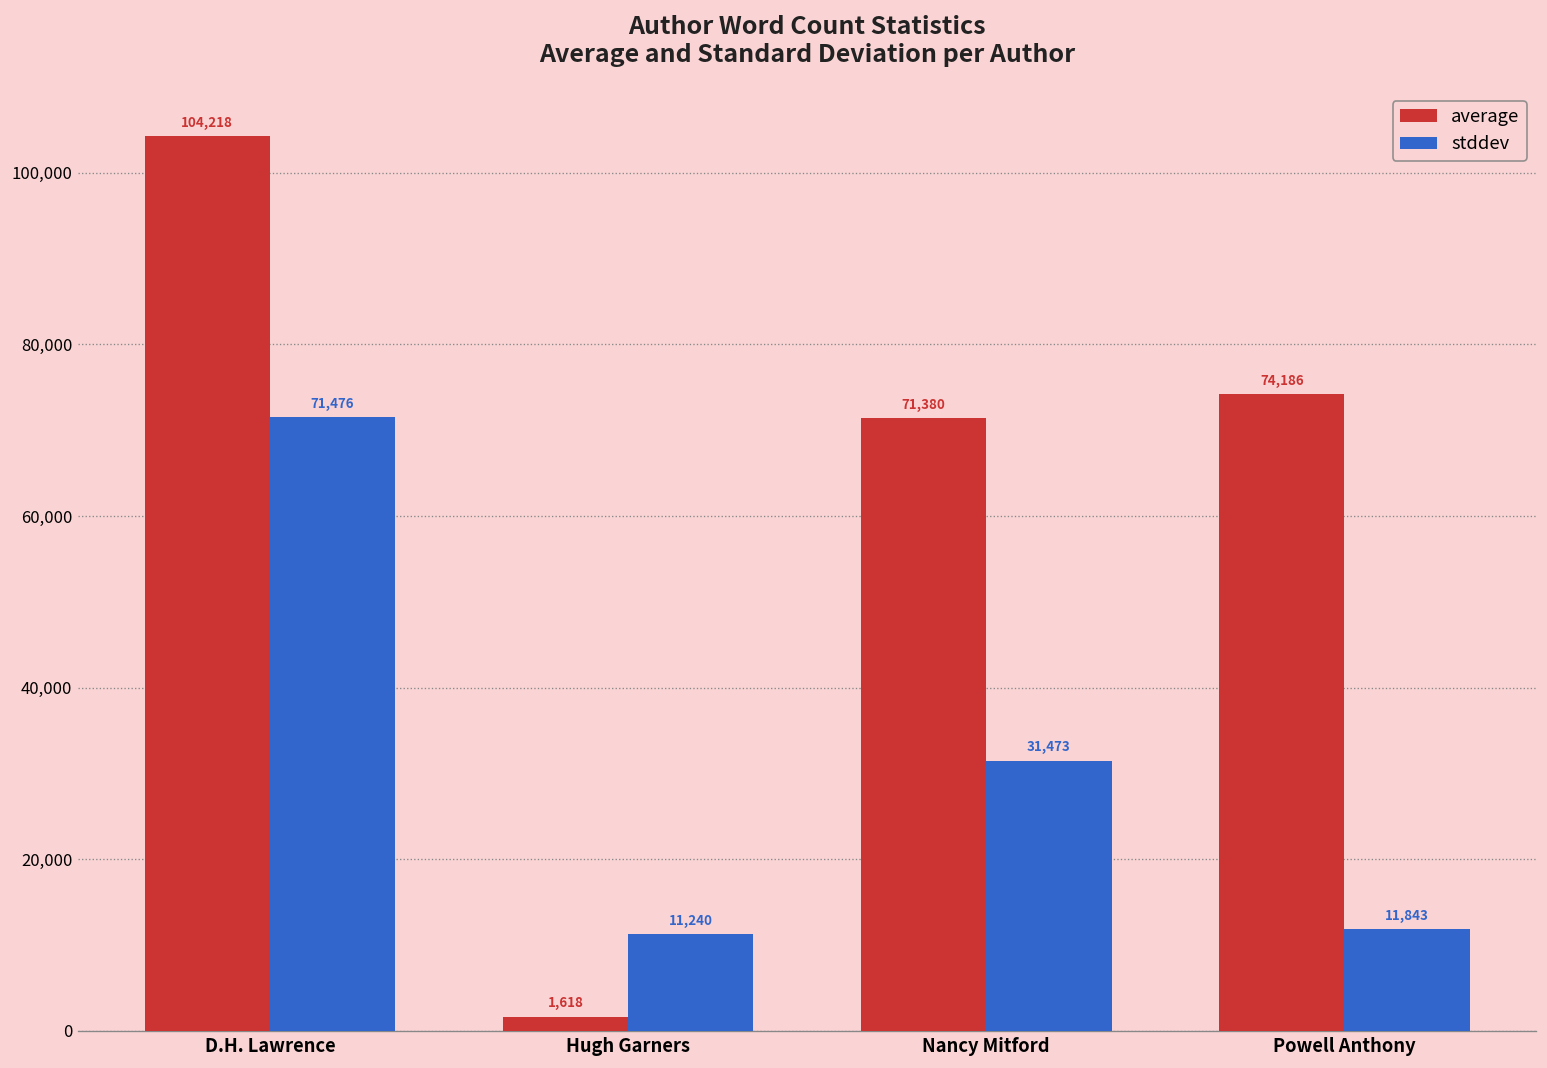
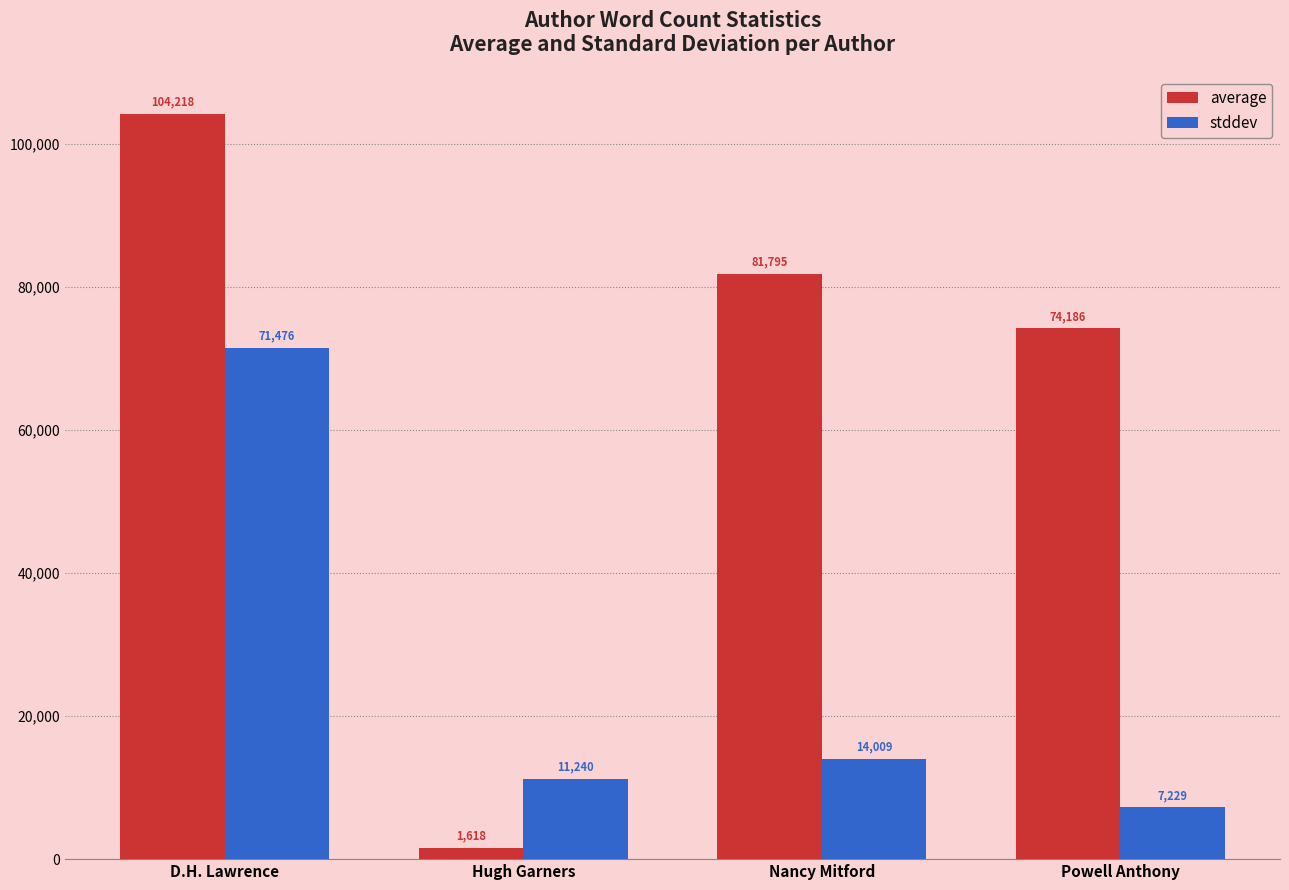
  {
    "average": {
      "D.H. Lawrence": "104,218",
      "Hugh Garners": "1,618",
-     "Nancy Mitford": "71,380",
+     "Nancy Mitford": "81,795",
      "Powell Anthony": "74,186"
    },
    "stddev": {
      "D.H. Lawrence": "71,476",
      "Hugh Garners": "11,240",
-     "Nancy Mitford": "31,473",
-     "Powell Anthony": "11,843"
+     "Nancy Mitford": "14,009",
+     "Powell Anthony": "7,229"
    }
  }
